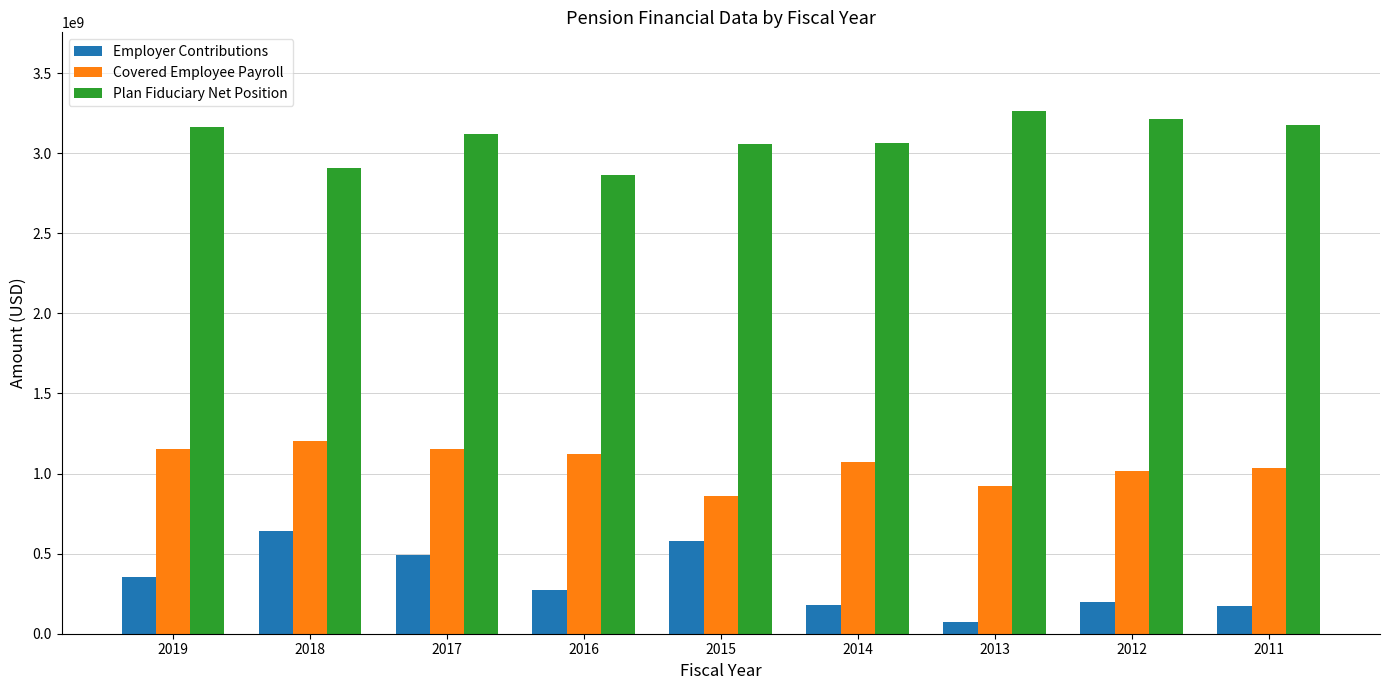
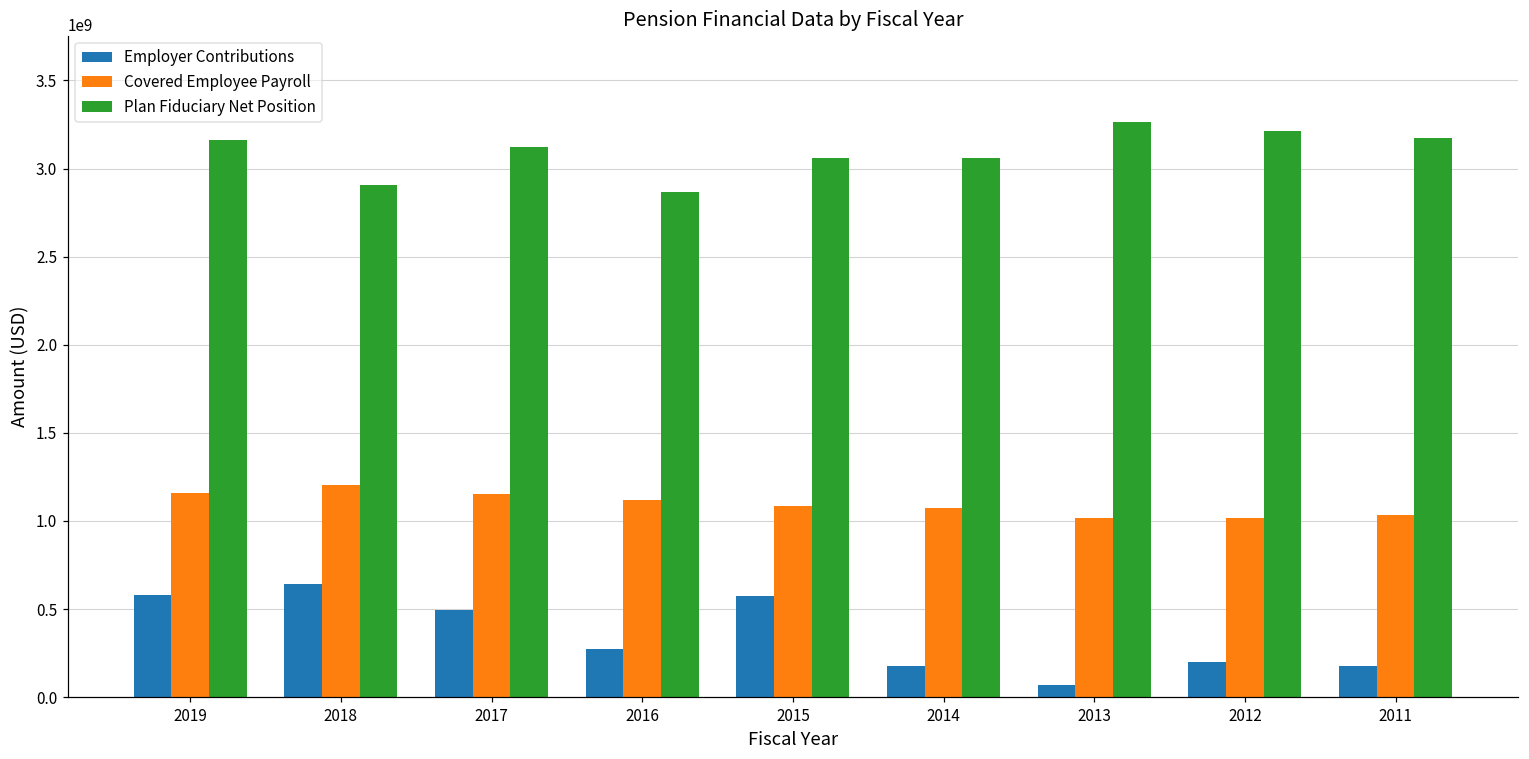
  {
    "Employer Contributions": {
-     "2019": 350000000,
+     "2019": 580000000,
      "2018": 640000000,
      "2017": 490000000,
      "2016": 270000000,
      "2015": 580000000,
      "2014": 180000000,
      "2013": 70000000,
      "2012": 200000000,
      "2011": 170000000
    },
    "Covered Employee Payroll": {
      "2019": 1160000000,
      "2018": 1210000000,
      "2017": 1150000000,
      "2016": 1120000000,
-     "2015": 860000000,
+     "2015": 1090000000,
      "2014": 1070000000,
-     "2013": 920000000,
+     "2013": 1020000000,
      "2012": 1020000000,
      "2011": 1030000000
    },
    "Plan Fiduciary Net Position": {
      "2019": 3160000000,
      "2018": 2910000000,
      "2017": 3120000000,
      "2016": 2870000000,
      "2015": 3060000000,
      "2014": 3060000000,
      "2013": 3270000000,
      "2012": 3210000000,
      "2011": 3180000000
    }
  }
